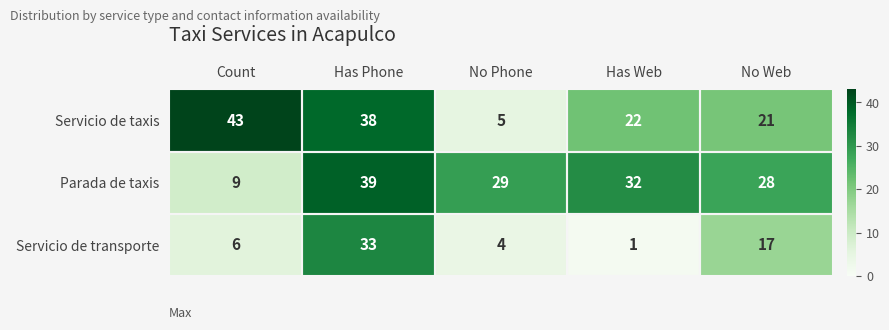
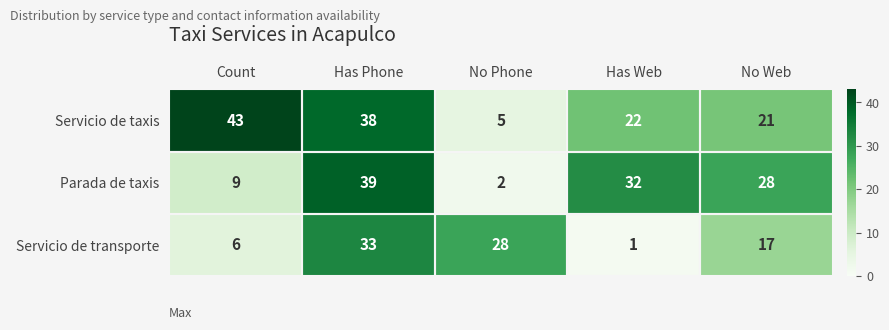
  {
    "Servicio de taxis": {
      "Count": 43,
      "Has Phone": 38,
      "No Phone": 5,
      "Has Web": 22,
      "No Web": 21
    },
    "Parada de taxis": {
      "Count": 9,
      "Has Phone": 39,
-     "No Phone": 29,
+     "No Phone": 2,
      "Has Web": 32,
      "No Web": 28
    },
    "Servicio de transporte": {
      "Count": 6,
      "Has Phone": 33,
-     "No Phone": 4,
+     "No Phone": 28,
      "Has Web": 1,
      "No Web": 17
    }
  }
